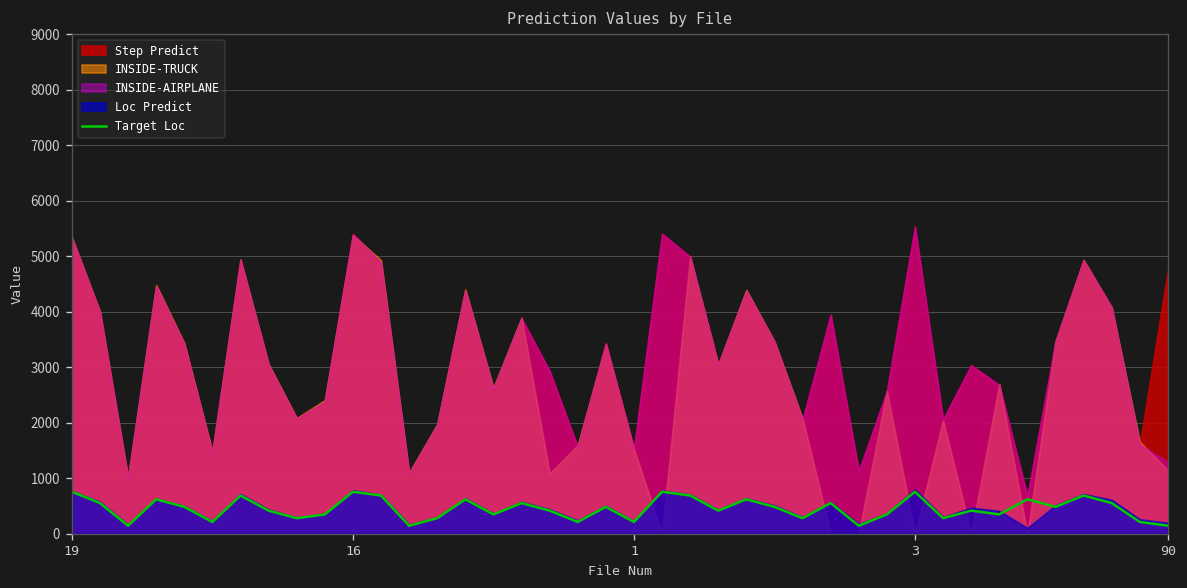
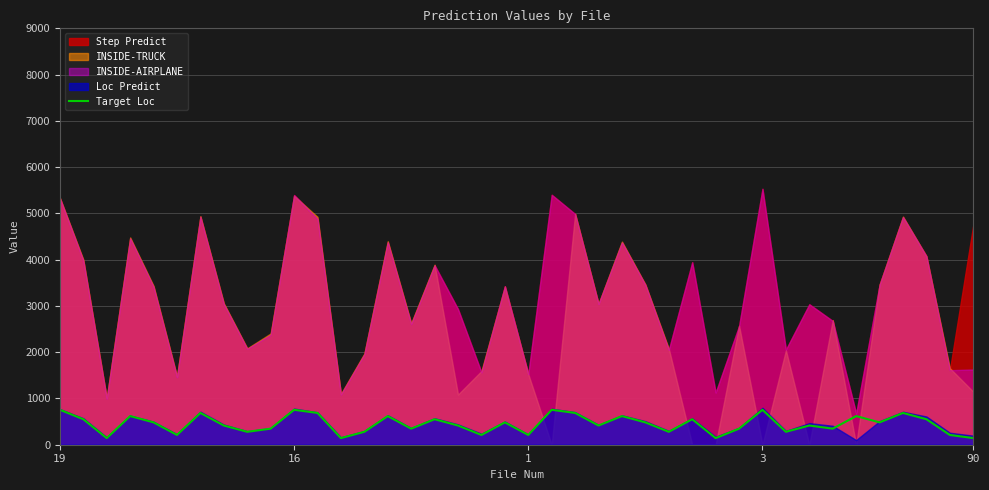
  {
    "Step Predict": {
      "90": 4700
    },
    "INSIDE-TRUCK": {
      "90": 1100
    },
    "INSIDE-AIRPLANE": {
-     "90": 1300
+     "90": 1600
    }
  }
